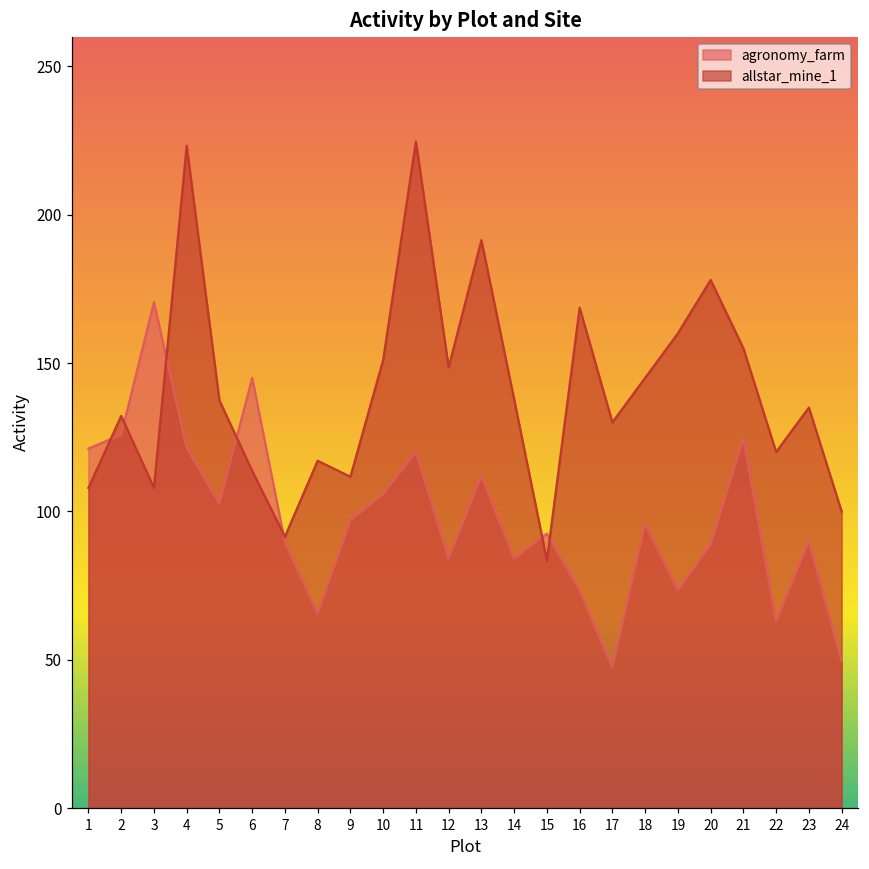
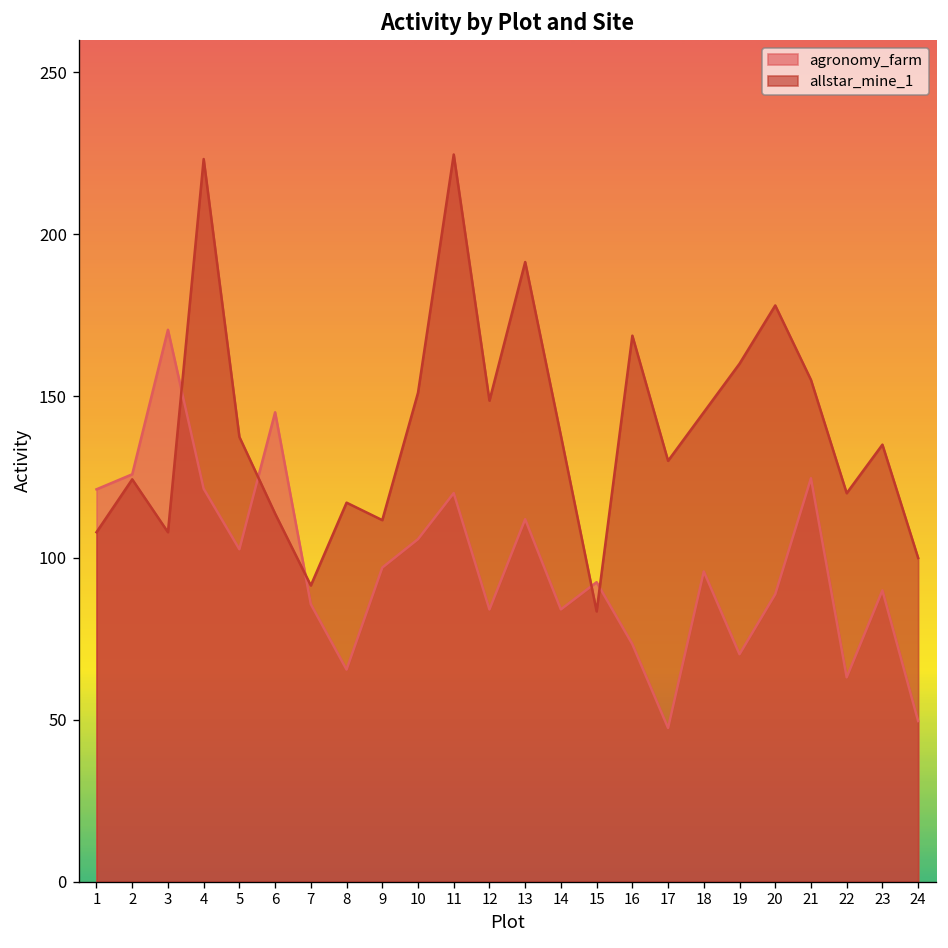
  {
    "agronomy_farm": {
      "1": 121,
      "2": 126,
      "3": 170,
      "4": 121,
      "5": 103,
      "6": 145,
-     "7": 90,
+     "7": 86,
      "8": 66,
      "9": 97,
      "10": 106,
      "11": 120,
      "12": 84,
      "13": 112,
      "14": 84,
      "15": 93,
      "16": 73,
      "17": 47,
      "18": 96,
-     "19": 73,
+     "19": 70,
      "20": 89,
      "21": 125,
      "22": 63,
      "23": 90,
      "24": 50
    },
    "allstar_mine_1": {
      "1": 108,
-     "2": 132,
+     "2": 124,
      "3": 108,
      "4": 223,
      "5": 137,
      "6": 114,
      "7": 91,
      "8": 117,
      "9": 112,
      "10": 151,
      "11": 225,
      "12": 149,
      "13": 191,
      "14": 138,
      "15": 83,
      "16": 169,
      "17": 130,
      "18": 145,
      "19": 160,
      "20": 178,
      "21": 155,
      "22": 120,
      "23": 135,
      "24": 100
    }
  }
